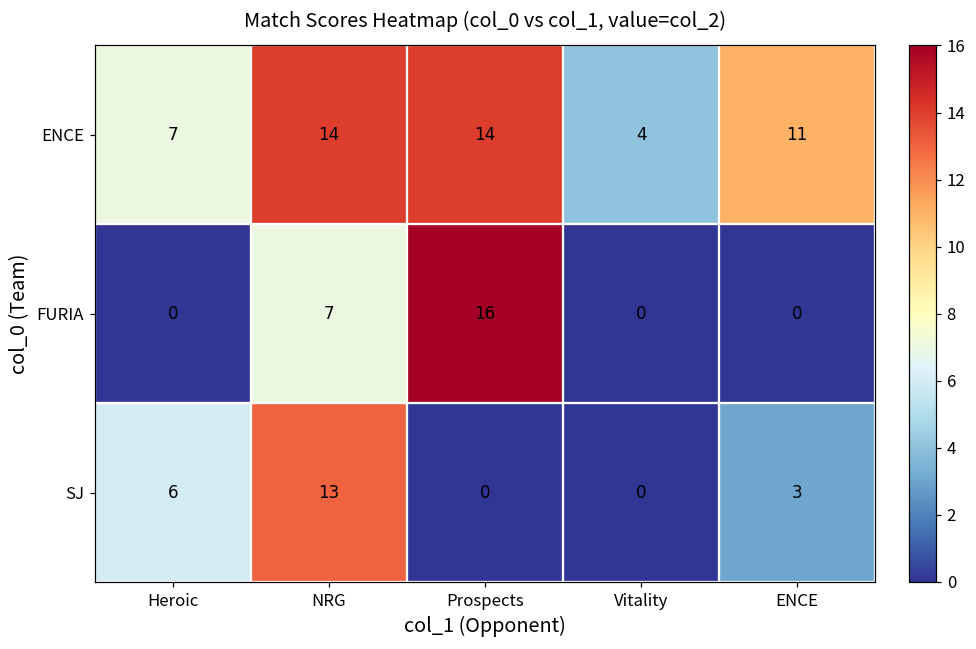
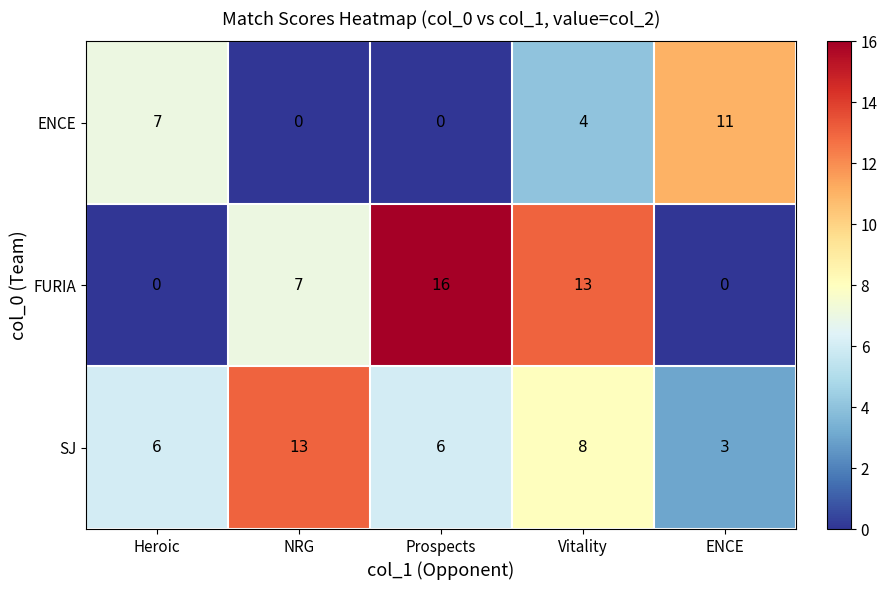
  {
    "ENCE": {
      "Heroic": 7,
-     "NRG": 14,
-     "Prospects": 14,
+     "NRG": 0,
+     "Prospects": 0,
      "Vitality": 4,
      "ENCE": 11
    },
    "FURIA": {
      "Heroic": 0,
      "NRG": 7,
      "Prospects": 16,
-     "Vitality": 0,
+     "Vitality": 13,
      "ENCE": 0
    },
    "SJ": {
      "Heroic": 6,
      "NRG": 13,
-     "Prospects": 0,
-     "Vitality": 0,
+     "Prospects": 6,
+     "Vitality": 8,
      "ENCE": 3
    }
  }
